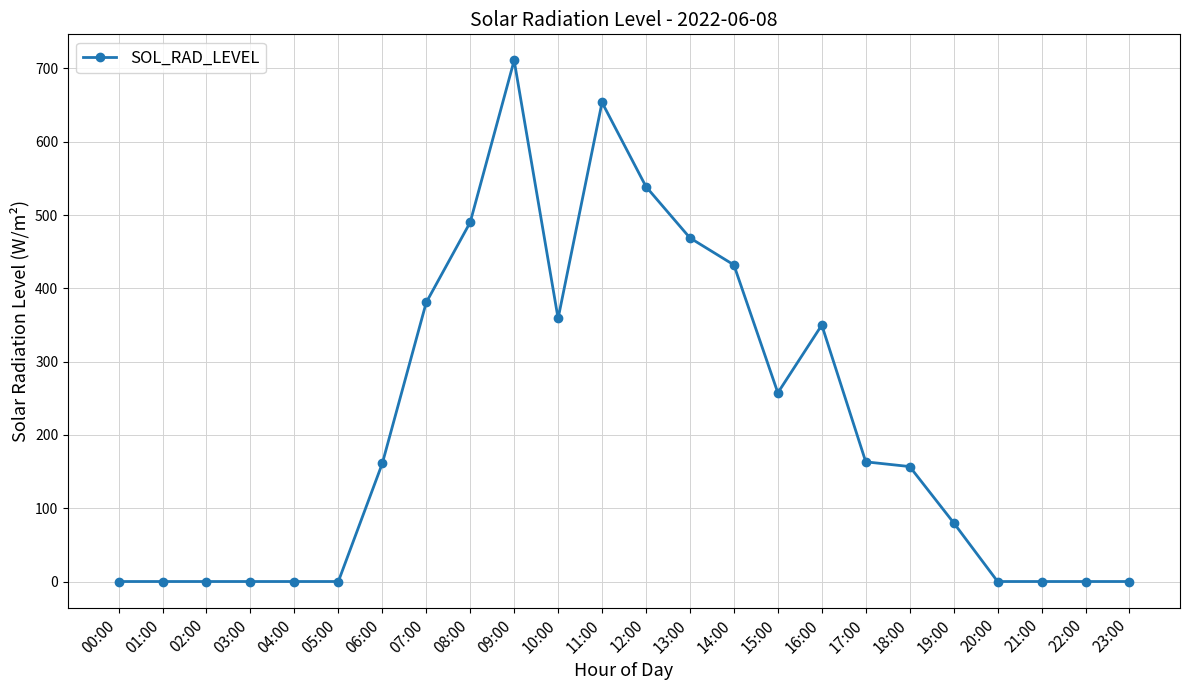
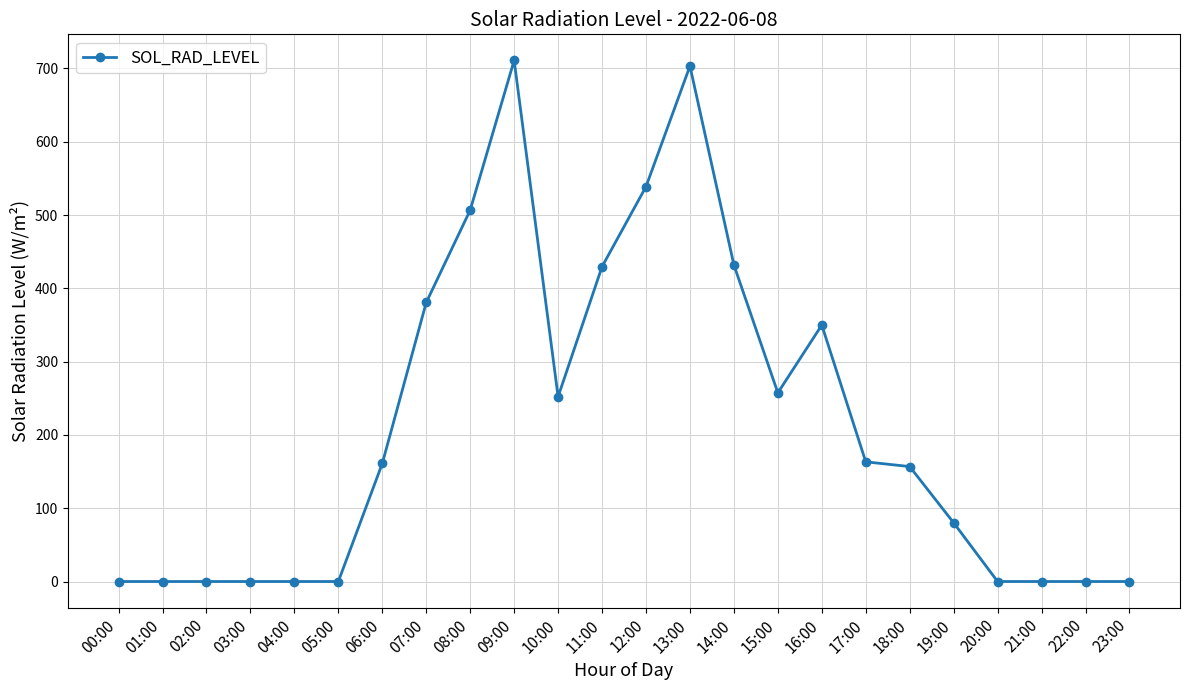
  {
    "00:00": 0,
    "01:00": 0,
    "02:00": 0,
    "03:00": 0,
    "04:00": 0,
    "05:00": 0,
    "06:00": 160,
    "07:00": 380,
-   "08:00": 490,
+   "08:00": 510,
    "09:00": 710,
-   "10:00": 360,
-   "11:00": 650,
+   "10:00": 250,
+   "11:00": 430,
    "12:00": 540,
-   "13:00": 470,
+   "13:00": 700,
    "14:00": 430,
    "15:00": 260,
    "16:00": 350,
    "17:00": 160,
    "18:00": 160,
    "19:00": 80,
    "20:00": 0,
    "21:00": 0,
    "22:00": 0,
    "23:00": 0
  }
